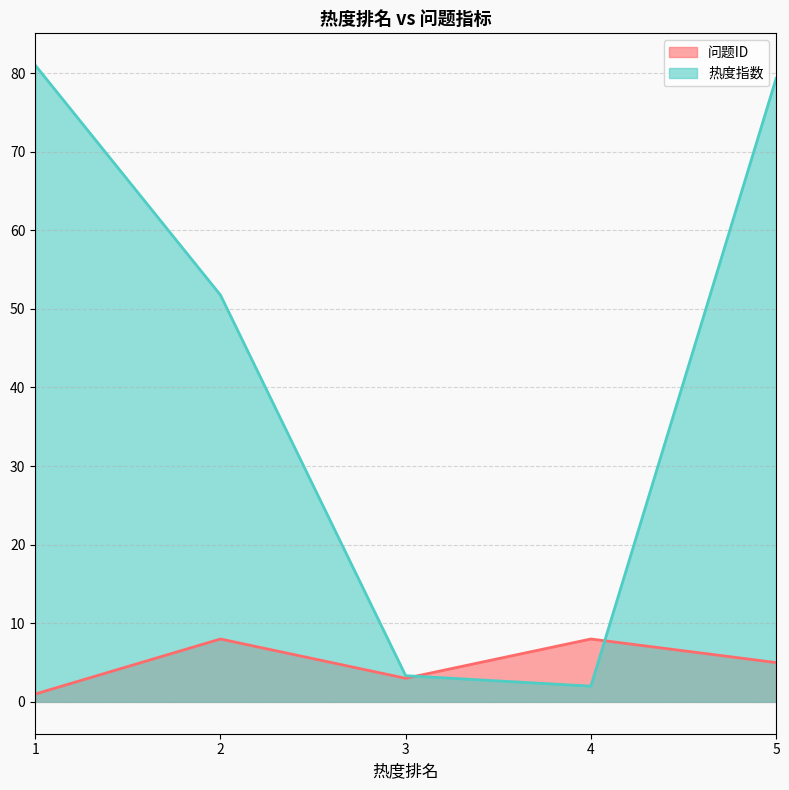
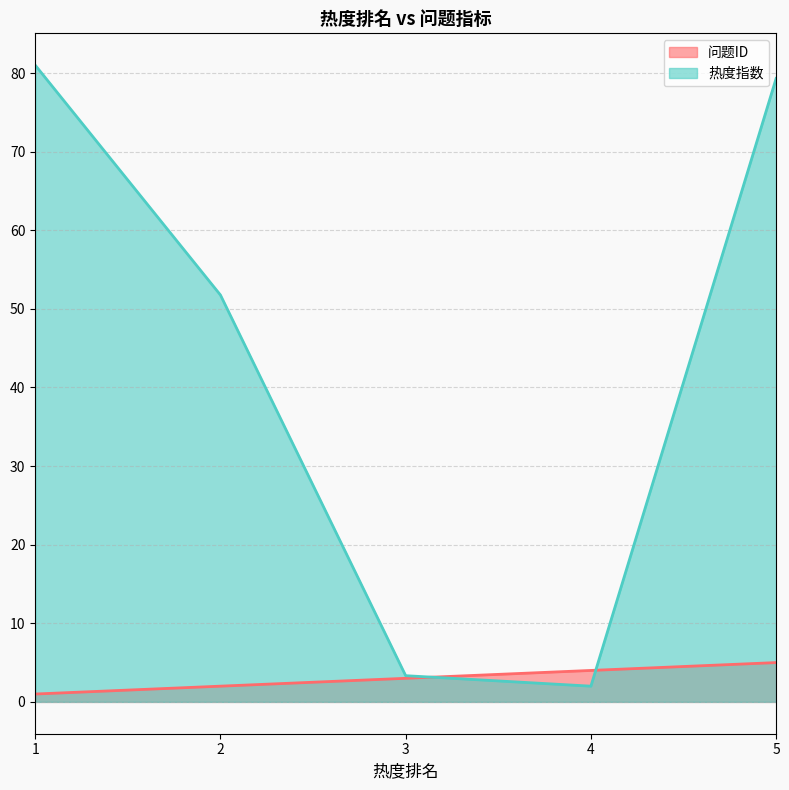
  {
    "问题ID": {
      "1": 1,
-     "2": 8,
+     "2": 2,
      "3": 3,
-     "4": 8,
+     "4": 4,
      "5": 5
    },
    "热度指数": {
      "1": 81,
      "2": 52,
      "3": 3,
      "4": 2,
      "5": 79
    }
  }
